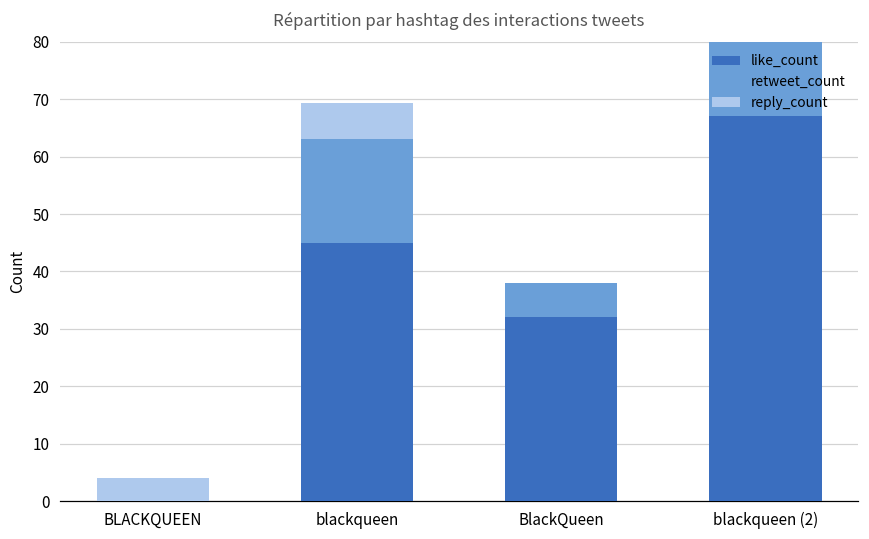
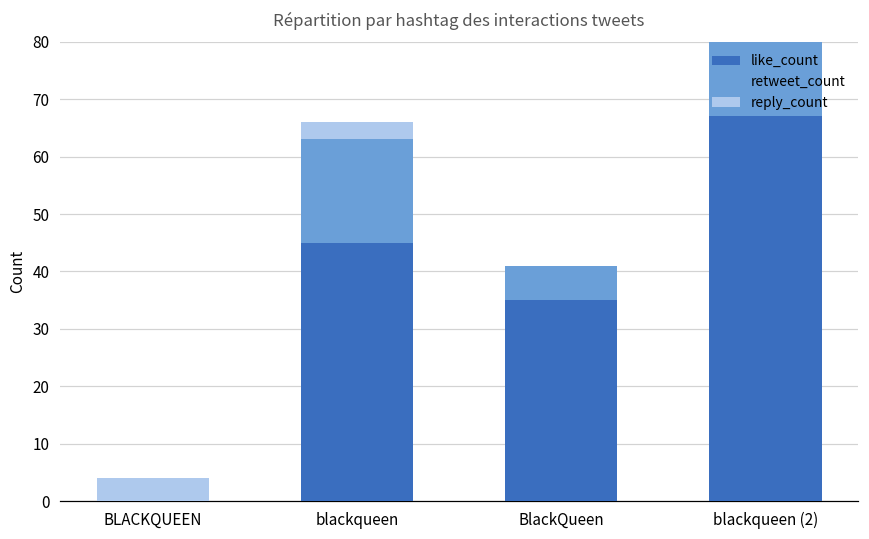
  {
    "like_count": {
      "BLACKQUEEN": 0,
      "blackqueen": 45,
-     "BlackQueen": 32,
+     "BlackQueen": 35,
      "blackqueen (2)": 67
    },
    "retweet_count": {
      "BLACKQUEEN": 0,
      "blackqueen": 18,
      "BlackQueen": 6
    },
    "reply_count": {
      "BLACKQUEEN": 4,
-     "blackqueen": 6,
+     "blackqueen": 3,
      "BlackQueen": 0
    }
  }
